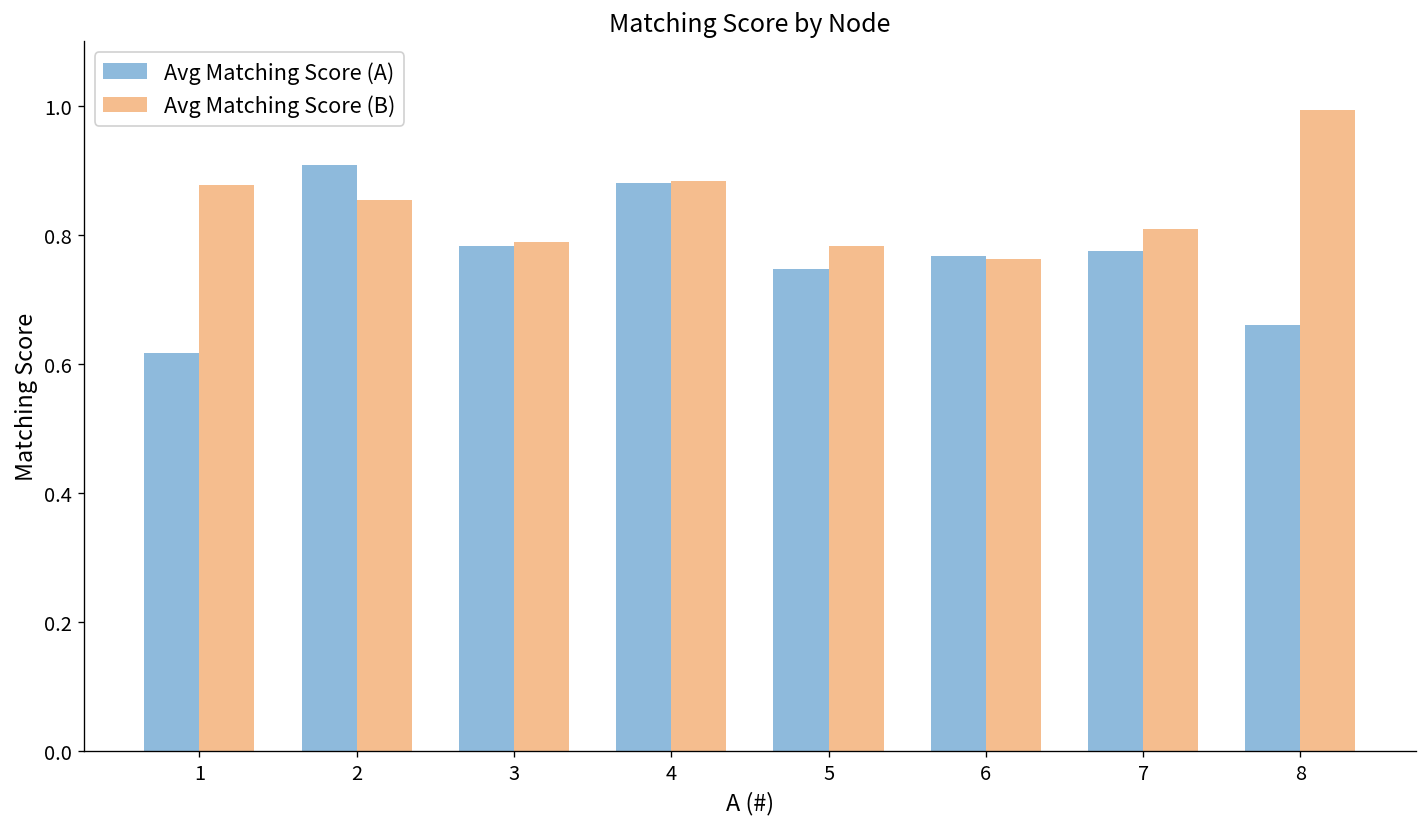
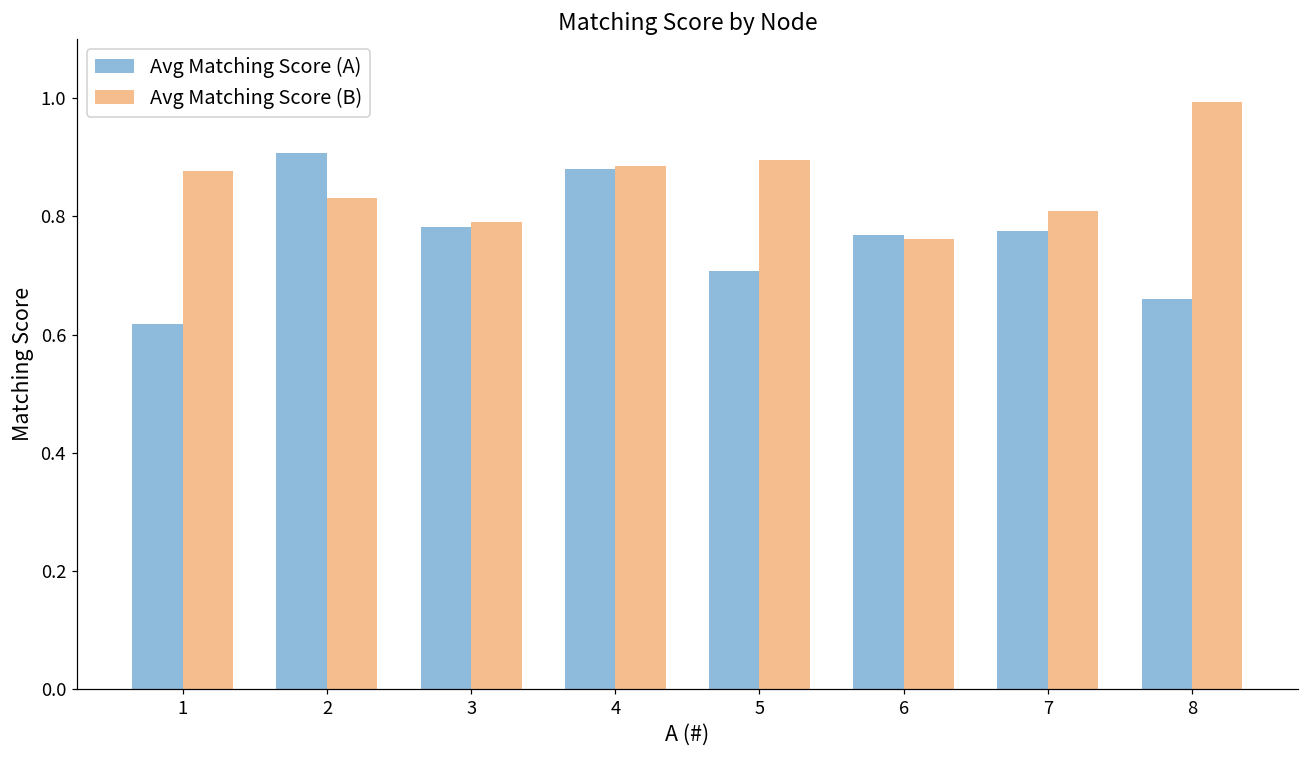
  {
    "Avg Matching Score (A)": {
      "1": 0.62,
      "2": 0.91,
      "3": 0.78,
      "4": 0.88,
-     "5": 0.75,
+     "5": 0.71,
      "6": 0.77,
      "7": 0.78,
      "8": 0.66
    },
    "Avg Matching Score (B)": {
      "1": 0.88,
-     "2": 0.85,
+     "2": 0.83,
      "3": 0.79,
      "4": 0.88,
-     "5": 0.78,
+     "5": 0.90,
      "6": 0.76,
      "7": 0.81,
      "8": 0.99
    }
  }
